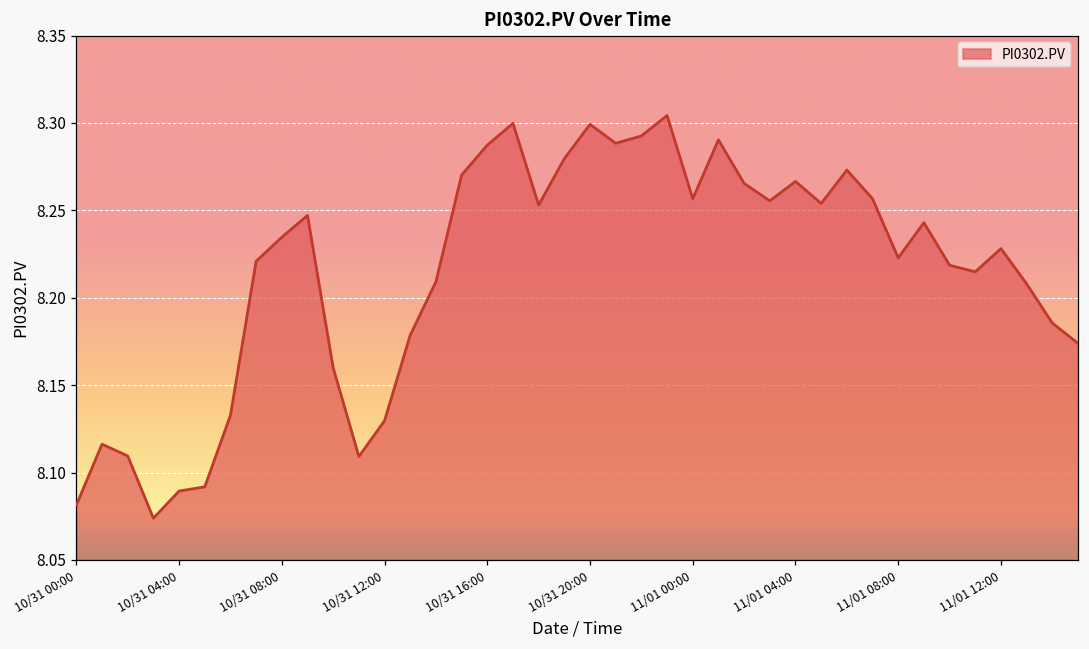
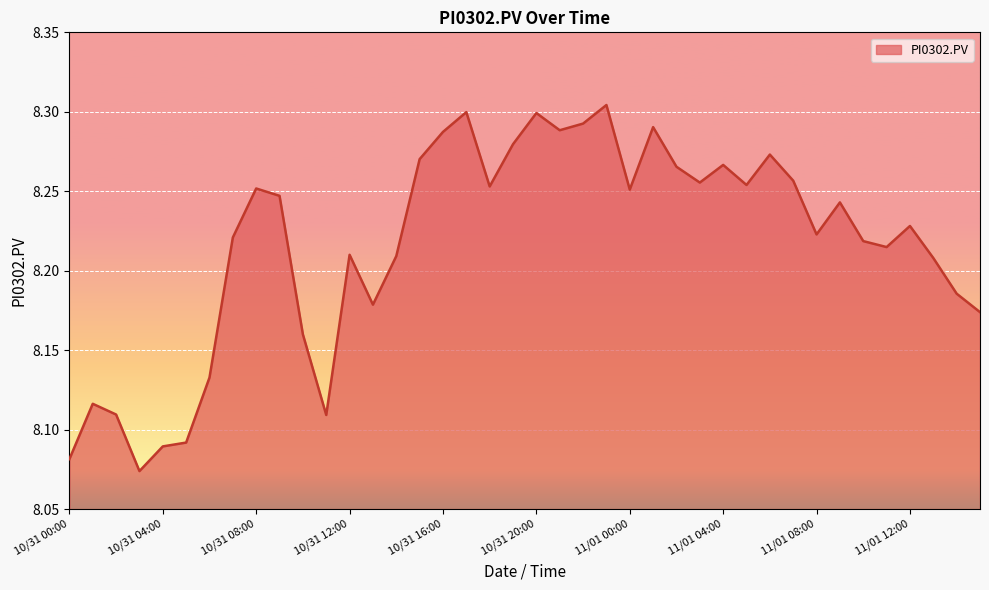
  {
    "10/31 00:00": 8.081,
    "10/31 04:00": 8.089,
-   "10/31 08:00": 8.235,
-   "10/31 12:00": 8.130,
+   "10/31 08:00": 8.252,
+   "10/31 12:00": 8.210,
    "10/31 16:00": 8.287,
    "10/31 20:00": 8.299,
-   "11/01 00:00": 8.257,
+   "11/01 00:00": 8.251,
    "11/01 04:00": 8.267,
    "11/01 08:00": 8.223,
    "11/01 12:00": 8.228
  }
